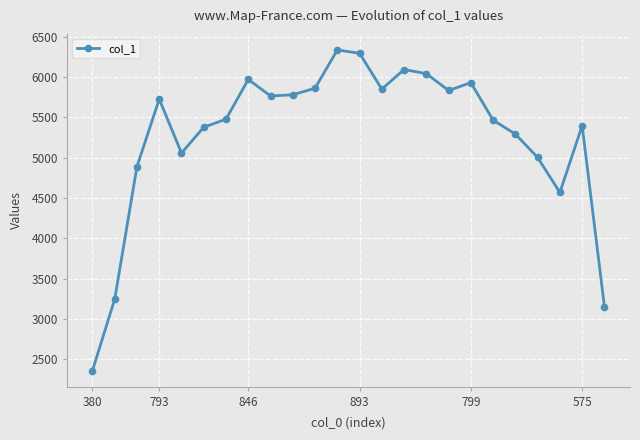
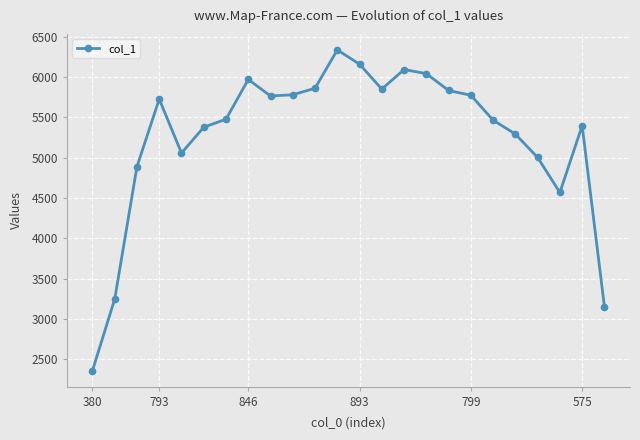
  {
    "380": 2400,
    "793": 5700,
    "846": 6000,
-   "893": 6300,
-   "799": 5900,
+   "893": 6200,
+   "799": 5800,
    "575": 5400
  }
